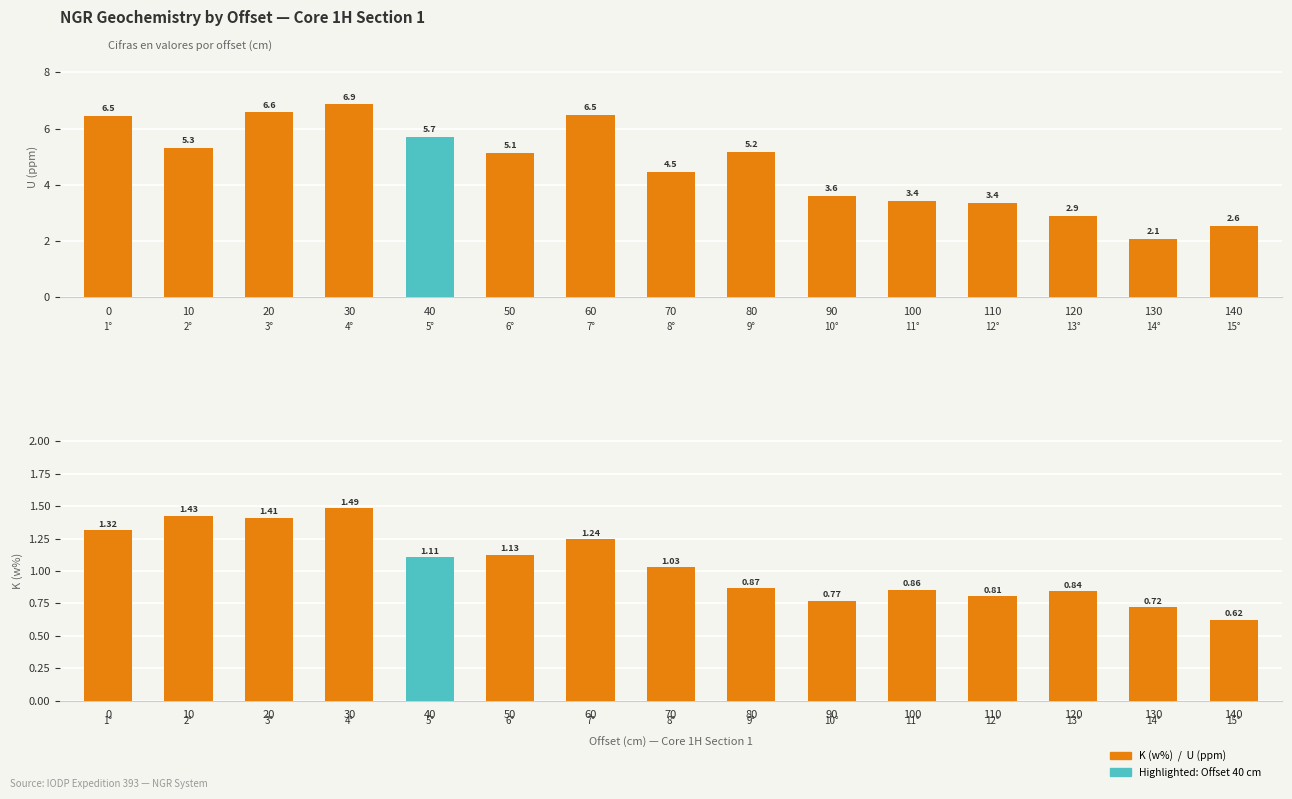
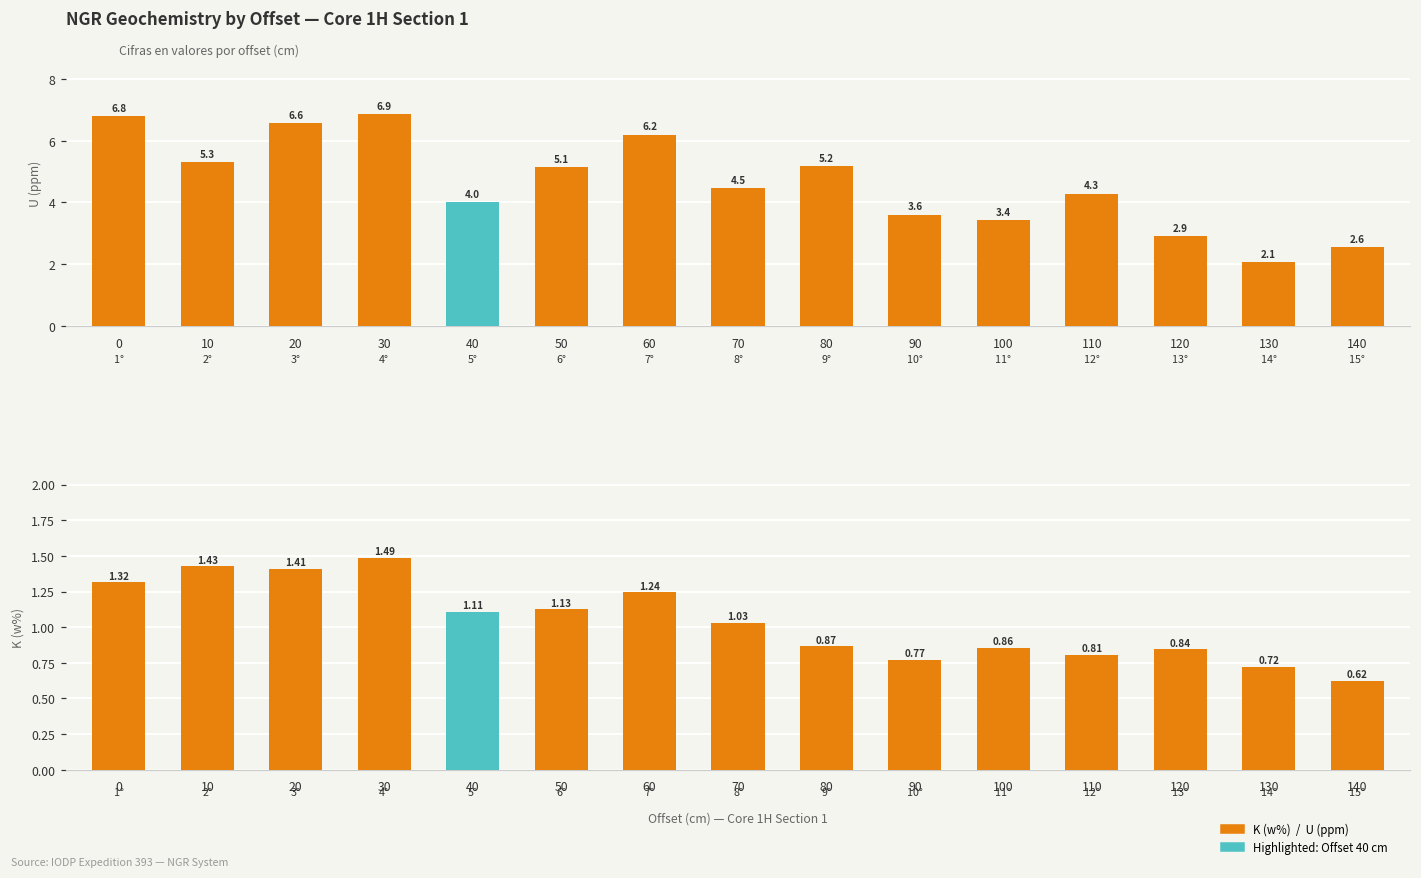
  {
    "NGR Geochemistry by Offset — Core 1H Section 1": {
-     "0": 6.5,
+     "0": 6.8,
      "10": 5.3,
      "20": 6.6,
      "30": 6.9,
-     "40": 5.7,
+     "40": 4.0,
      "50": 5.1,
-     "60": 6.5,
+     "60": 6.2,
      "70": 4.5,
      "80": 5.2,
      "90": 3.6,
      "100": 3.4,
-     "110": 3.4,
+     "110": 4.3,
      "120": 2.9,
      "130": 2.1,
      "140": 2.6
    }
  }
